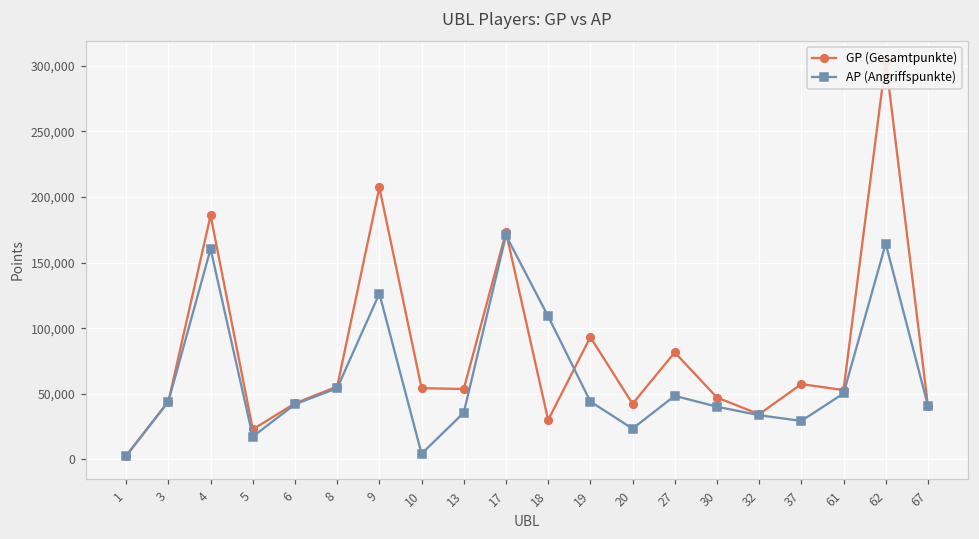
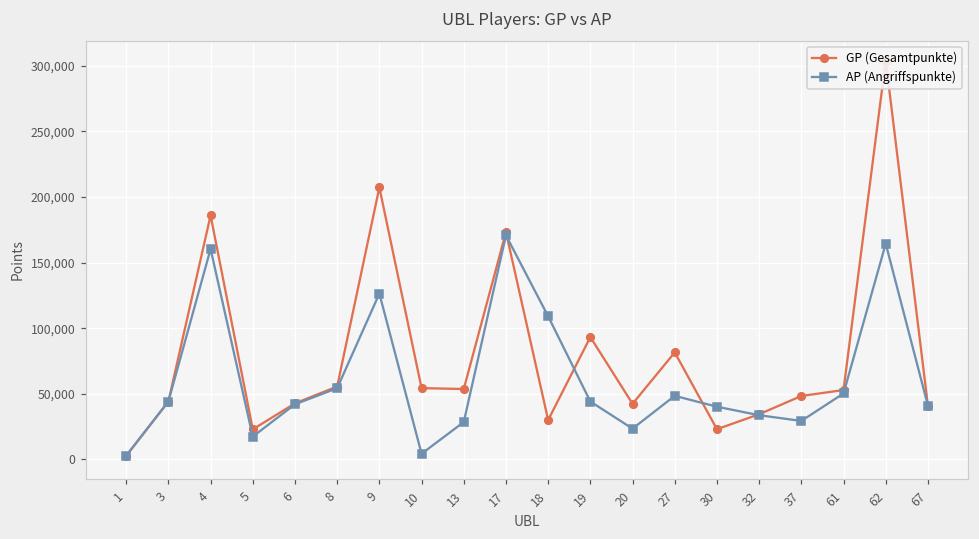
  {
    "GP (Gesamtpunkte)": {
      "4": "186,000",
      "5": "23,000",
      "9": "207,000",
      "10": "54,000",
      "13": "54,000",
      "17": "173,000",
      "18": "30,000",
      "19": "93,000",
      "20": "42,000",
      "27": "82,000",
-     "30": "47,000",
-     "37": "57,000",
+     "30": "23,000",
+     "37": "48,000",
      "61": "53,000"
    },
    "AP (Angriffspunkte)": {
      "4": "160,000",
      "5": "17,000",
      "9": "126,000",
      "10": "4,000",
-     "13": "36,000",
+     "13": "29,000",
      "17": "171,000",
      "18": "109,000",
      "19": "44,000",
      "20": "23,000",
      "27": "48,000",
      "30": "40,000",
      "37": "29,000",
      "61": "50,000",
      "62": "164,000"
    }
  }
